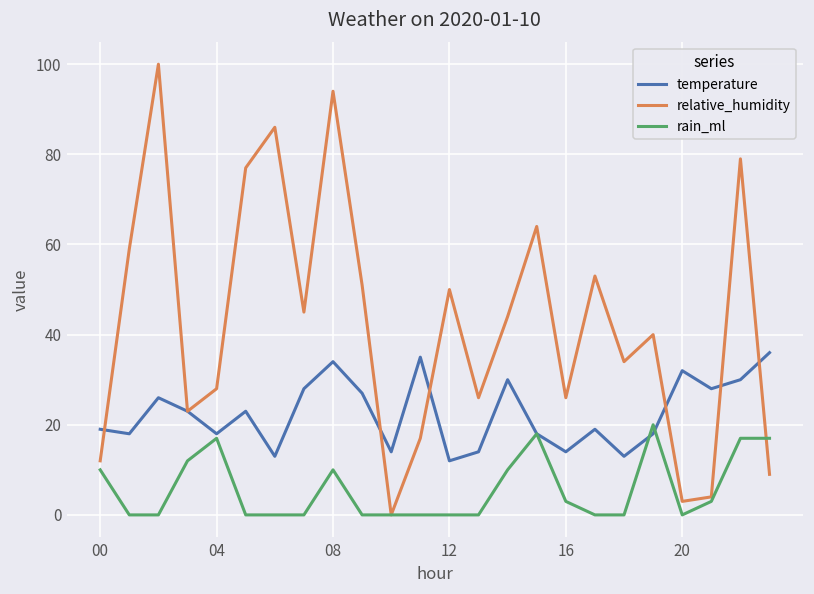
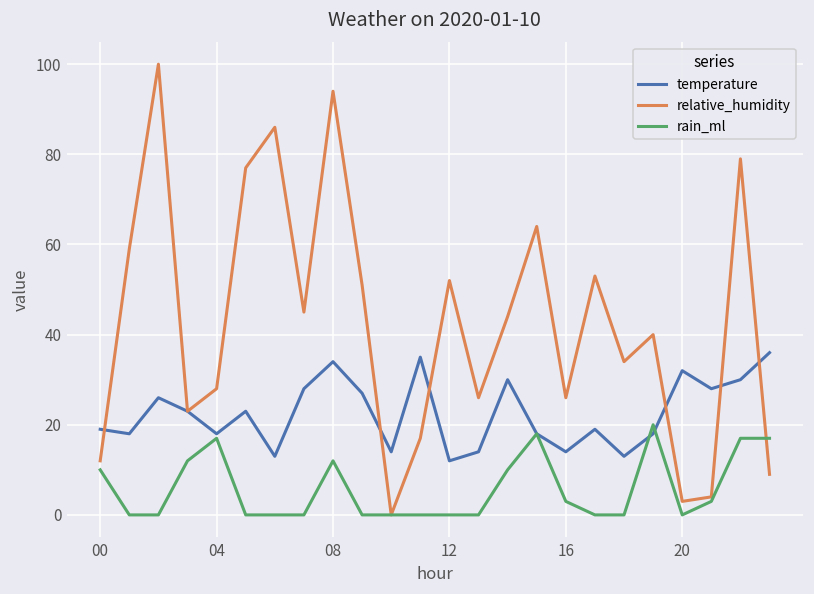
  {
    "temperature": {
      "00": 19,
      "04": 18,
      "08": 34,
      "12": 12,
      "16": 14,
      "20": 32
    },
    "relative_humidity": {
      "00": 12,
      "04": 28,
      "08": 94,
-     "12": 50,
+     "12": 52,
      "16": 26,
      "20": 3
    },
    "rain_ml": {
      "00": 10,
      "04": 17,
-     "08": 10,
+     "08": 12,
      "12": 0,
      "16": 3,
      "20": 0
    }
  }
